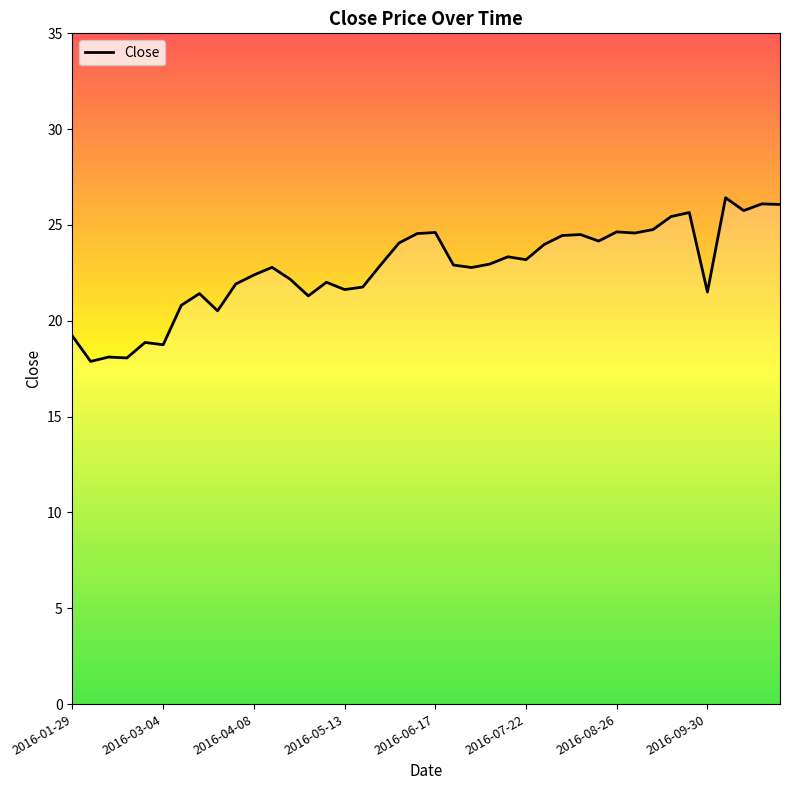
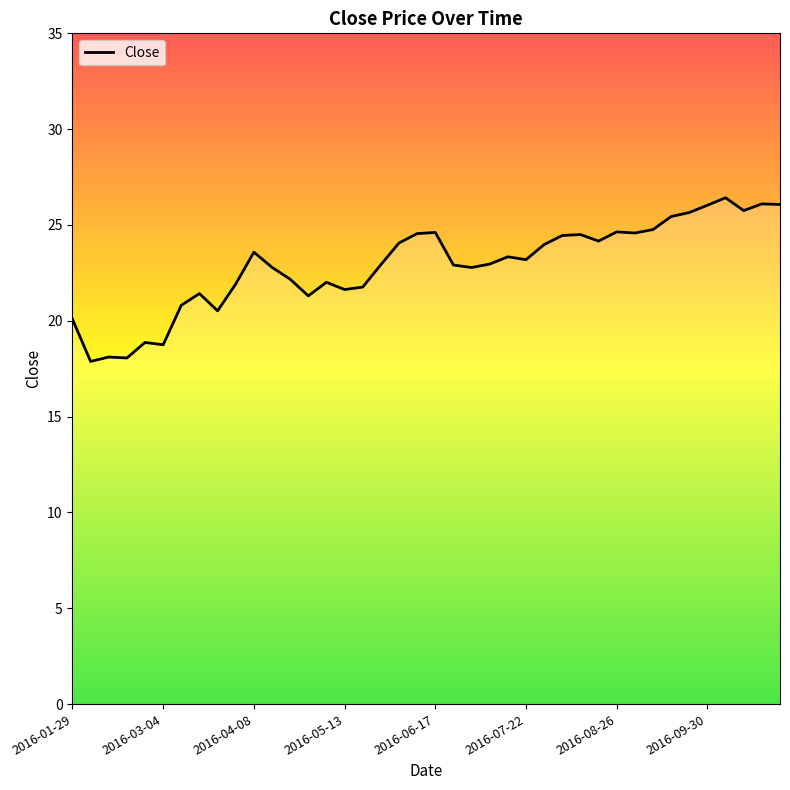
  {
-   "2016-01-29": 19.2,
+   "2016-01-29": 20.1,
    "2016-03-04": 18.8,
-   "2016-04-08": 22.4,
+   "2016-04-08": 23.6,
    "2016-05-13": 21.6,
    "2016-06-17": 24.6,
    "2016-07-22": 23.2,
    "2016-08-26": 24.6,
-   "2016-09-30": 21.5
+   "2016-09-30": 26.0
  }
